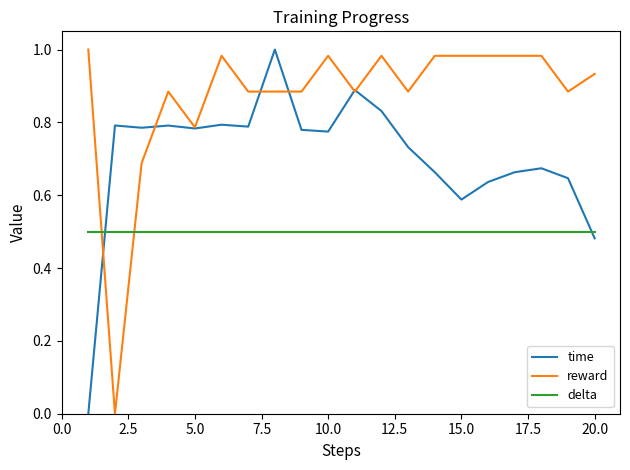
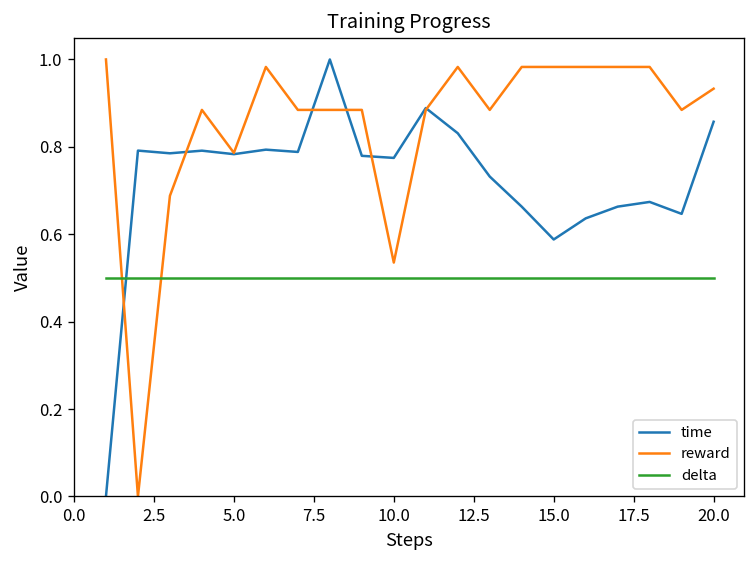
  {
    "time": {
      "10.0": 0.77,
      "15.0": 0.59,
-     "20.0": 0.48
+     "20.0": 0.86
    },
    "reward": {
-     "10.0": 0.98,
+     "10.0": 0.54,
      "15.0": 0.98,
      "20.0": 0.93
    },
    "delta": {
      "5.0": 0.50,
      "10.0": 0.50,
      "15.0": 0.50,
      "20.0": 0.50
    }
  }
